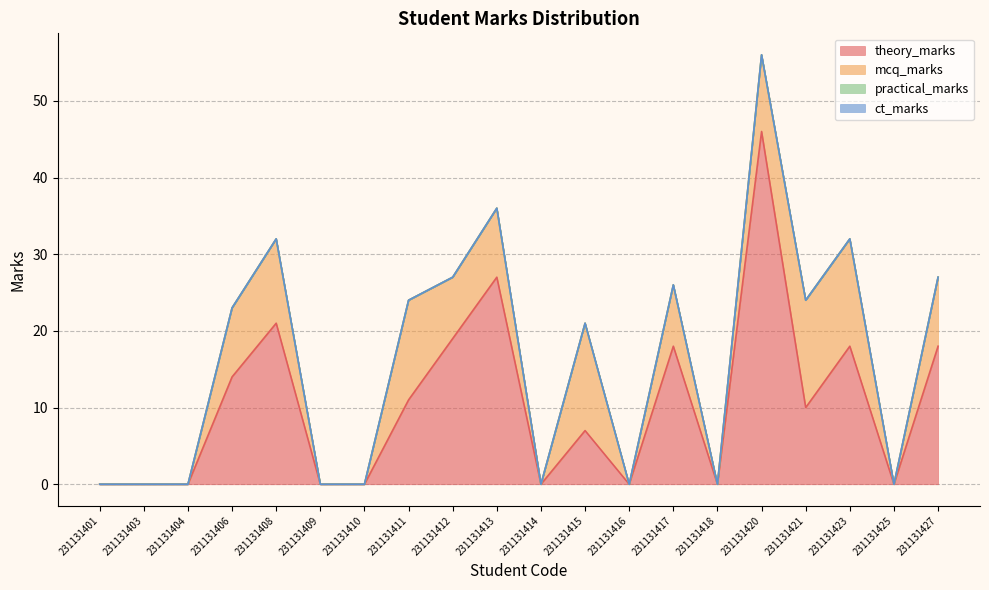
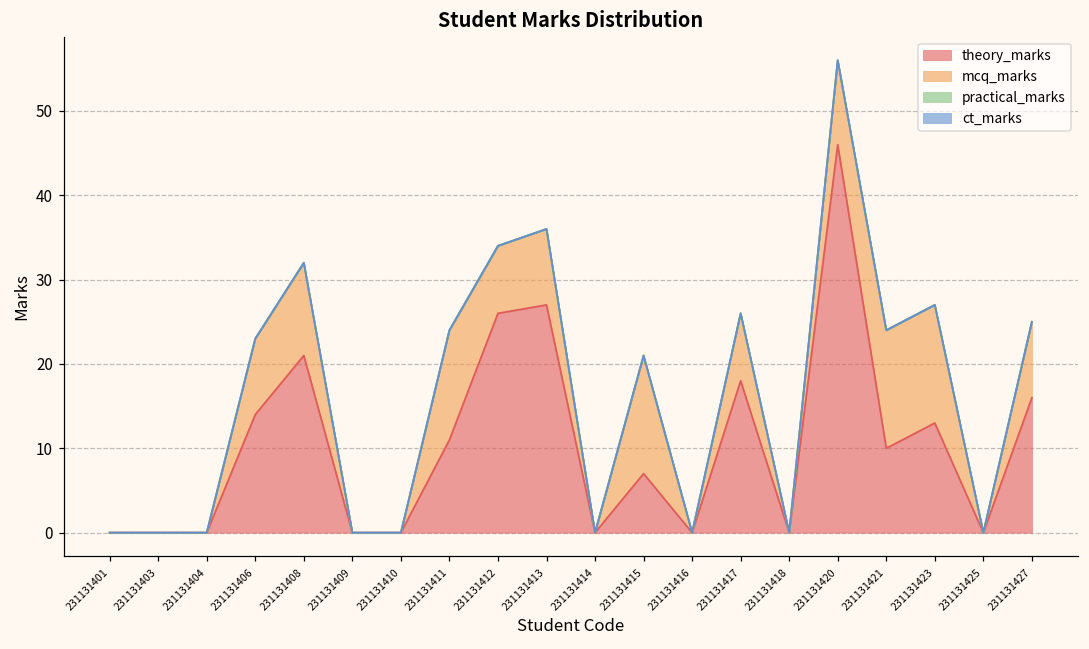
  {
    "theory_marks": {
      "231131406": 14,
      "231131408": 21,
      "231131411": 11,
-     "231131412": 19,
+     "231131412": 26,
      "231131413": 27,
      "231131415": 7,
      "231131417": 18,
      "231131420": 46,
      "231131421": 10,
-     "231131423": 18,
-     "231131427": 18
+     "231131423": 13,
+     "231131427": 16
    }
  }
